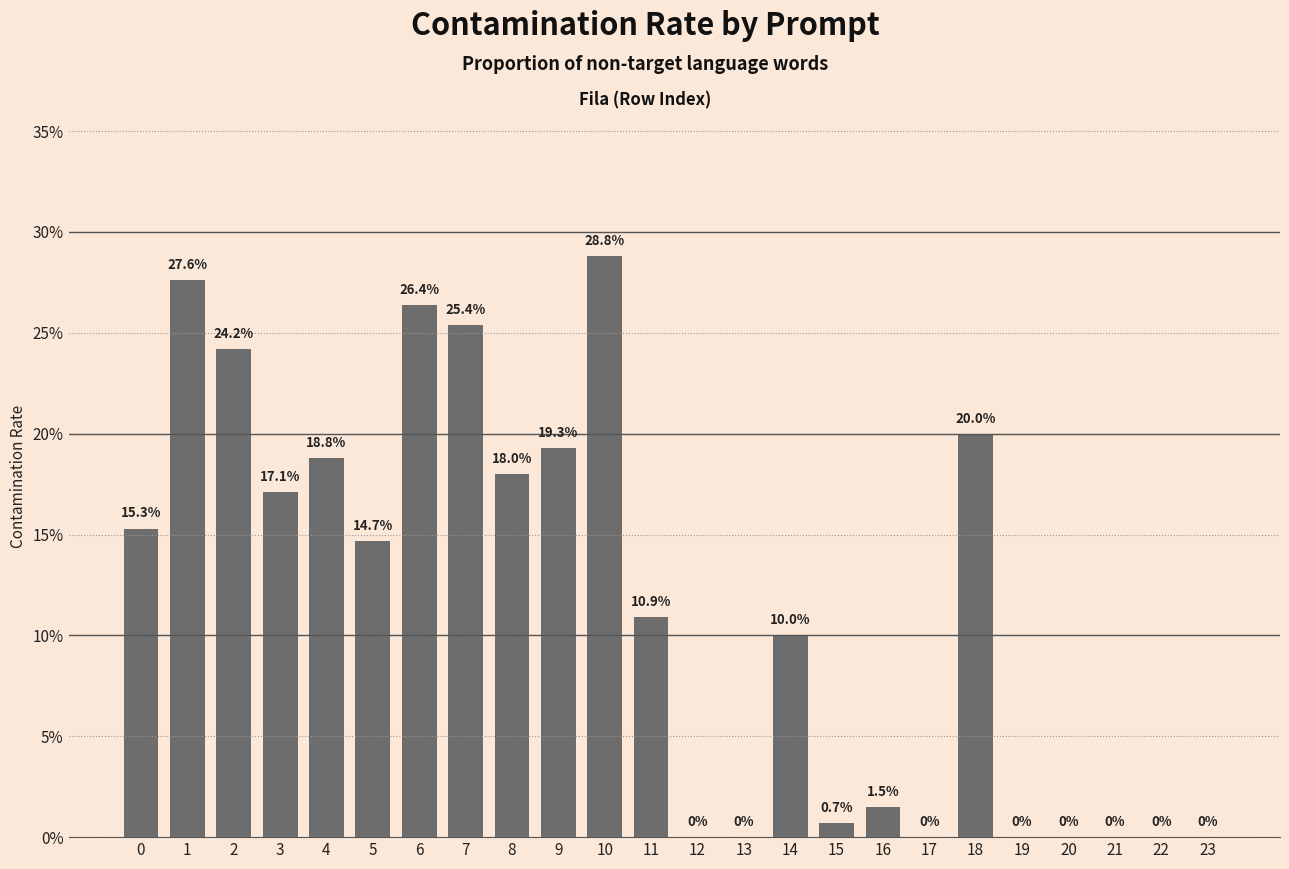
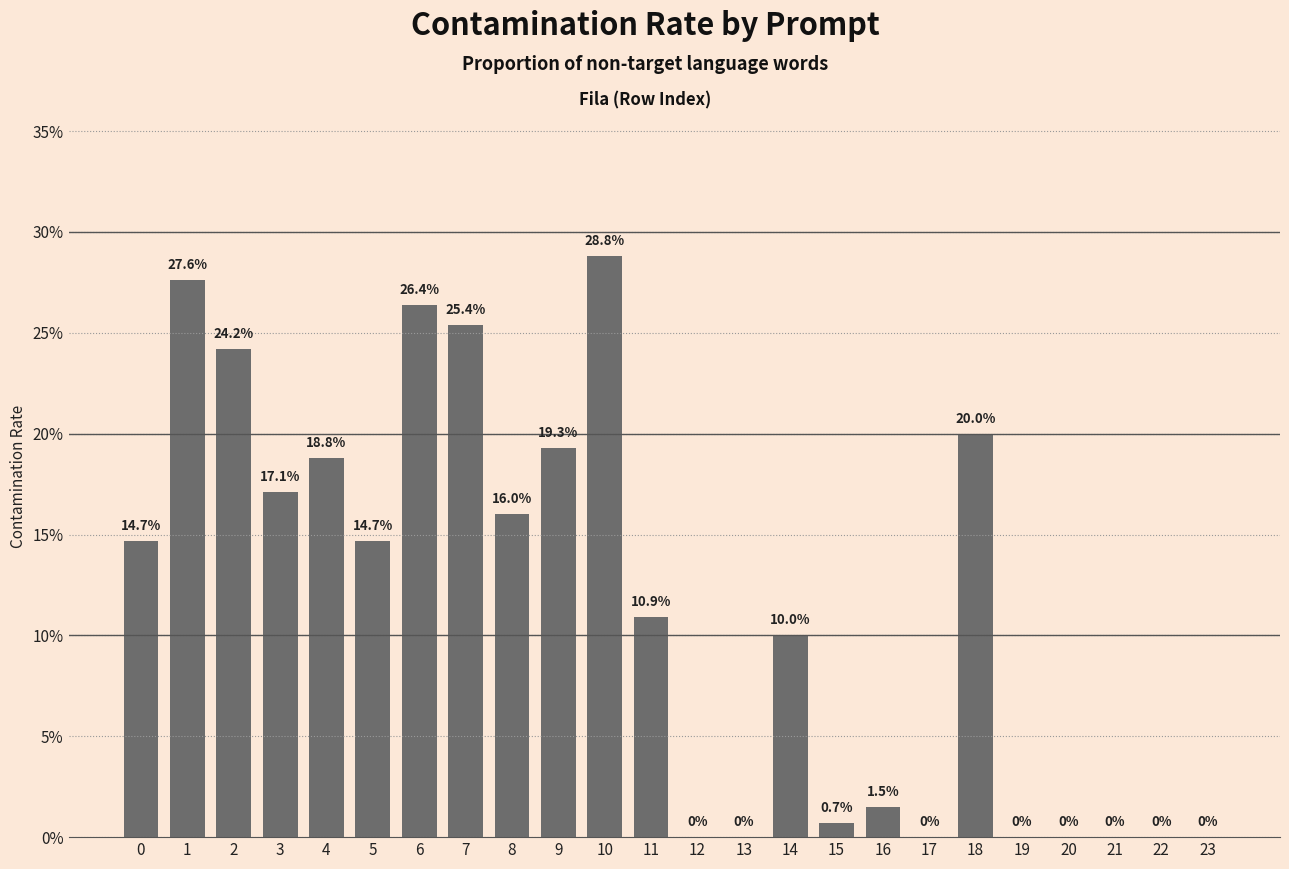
  {
-   "0": "15.3%",
+   "0": "14.7%",
    "1": "27.6%",
    "2": "24.2%",
    "3": "17.1%",
    "4": "18.8%",
    "5": "14.7%",
    "6": "26.4%",
    "7": "25.4%",
-   "8": "18.0%",
+   "8": "16.0%",
    "9": "19.3%",
    "10": "28.8%",
    "11": "10.9%",
    "12": "0%",
    "13": "0%",
    "14": "10.0%",
    "15": "0.7%",
    "16": "1.5%",
    "17": "0%",
    "18": "20.0%",
    "19": "0%",
    "20": "0%",
    "21": "0%",
    "22": "0%",
    "23": "0%"
  }
